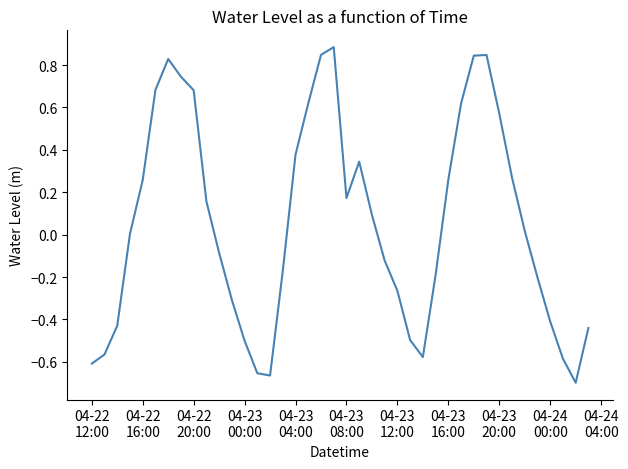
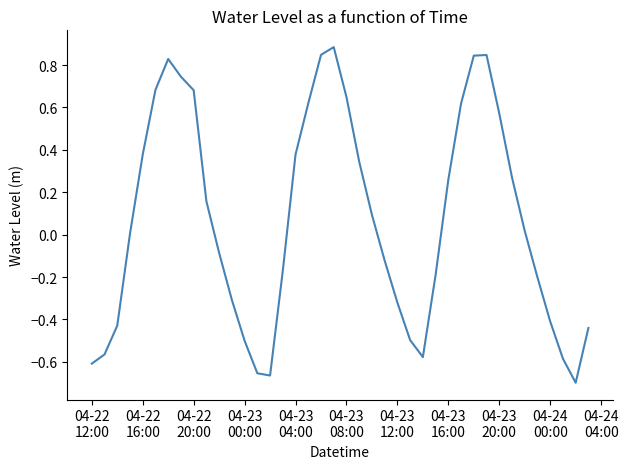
  {
    "04-22 12:00": -0.61,
-   "04-22 16:00": 0.26,
+   "04-22 16:00": 0.38,
    "04-22 20:00": 0.68,
    "04-23 00:00": -0.50,
    "04-23 04:00": 0.38,
-   "04-23 08:00": 0.17,
-   "04-23 12:00": -0.26,
+   "04-23 08:00": 0.65,
+   "04-23 12:00": -0.32,
    "04-23 16:00": 0.26,
    "04-23 20:00": 0.57,
    "04-24 00:00": -0.41
  }
